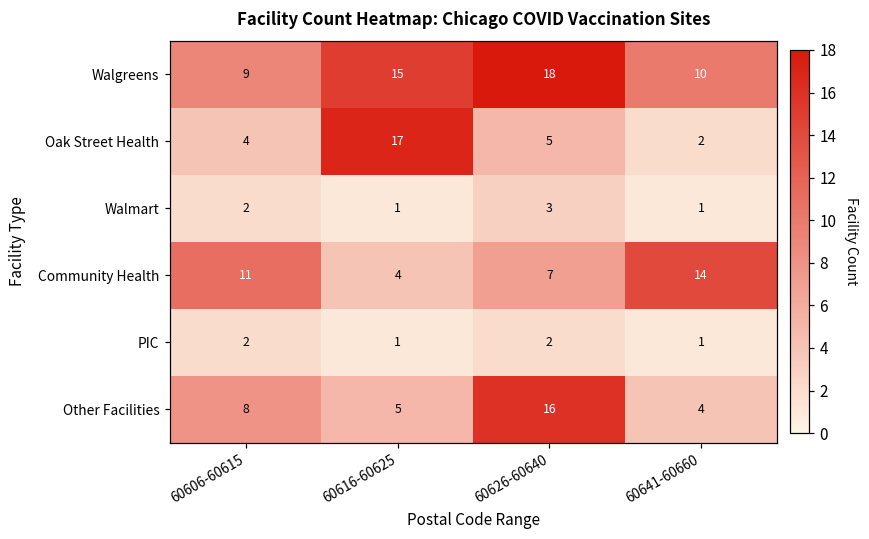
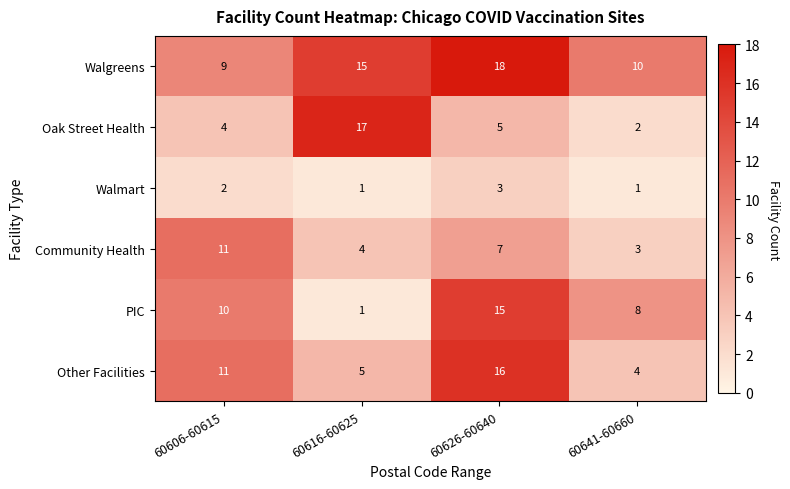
  {
    "Walgreens": {
      "60606-60615": 9,
      "60616-60625": 15,
      "60626-60640": 18,
      "60641-60660": 10
    },
    "Oak Street Health": {
      "60606-60615": 4,
      "60616-60625": 17,
      "60626-60640": 5,
      "60641-60660": 2
    },
    "Walmart": {
      "60606-60615": 2,
      "60616-60625": 1,
      "60626-60640": 3,
      "60641-60660": 1
    },
    "Community Health": {
      "60606-60615": 11,
      "60616-60625": 4,
      "60626-60640": 7,
-     "60641-60660": 14
+     "60641-60660": 3
    },
    "PIC": {
-     "60606-60615": 2,
+     "60606-60615": 10,
      "60616-60625": 1,
-     "60626-60640": 2,
-     "60641-60660": 1
+     "60626-60640": 15,
+     "60641-60660": 8
    },
    "Other Facilities": {
-     "60606-60615": 8,
+     "60606-60615": 11,
      "60616-60625": 5,
      "60626-60640": 16,
      "60641-60660": 4
    }
  }
